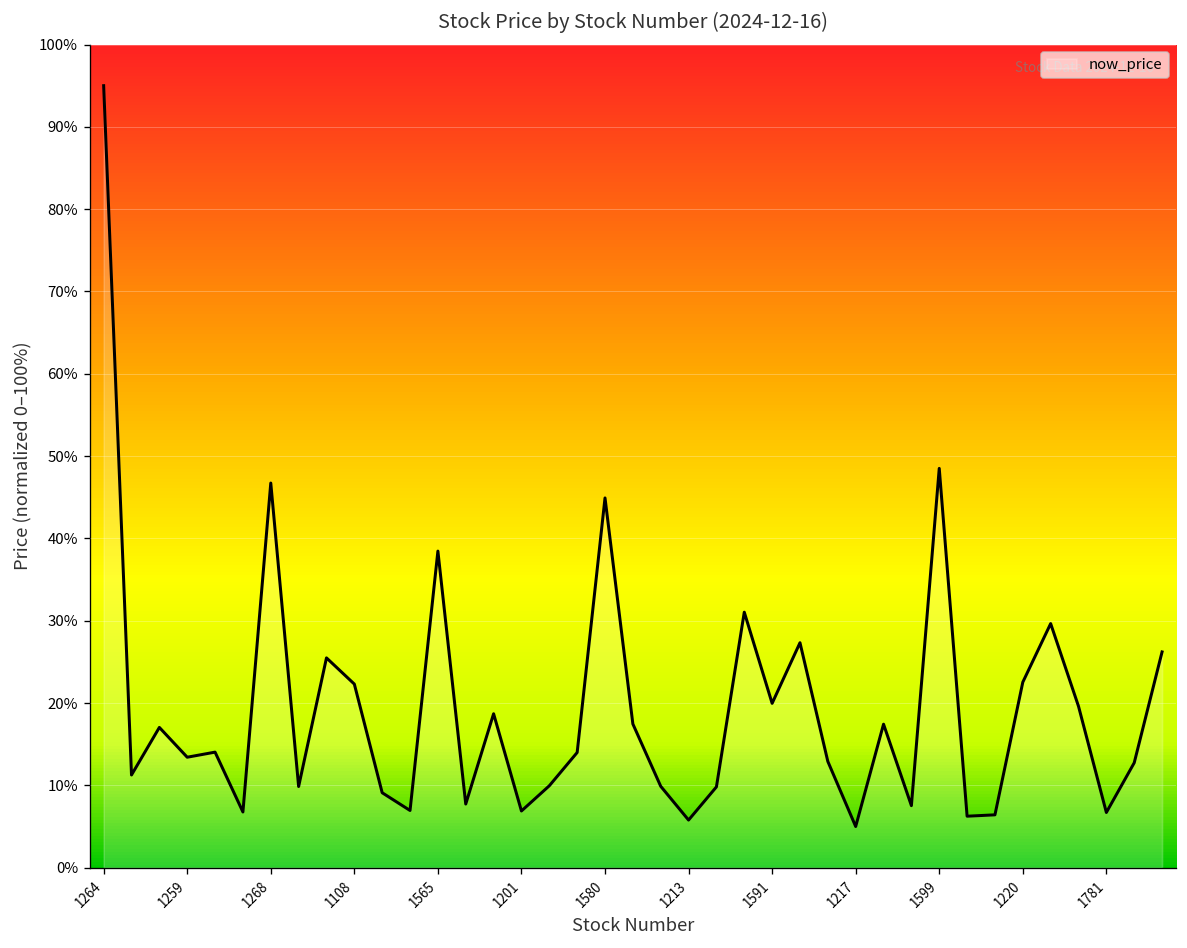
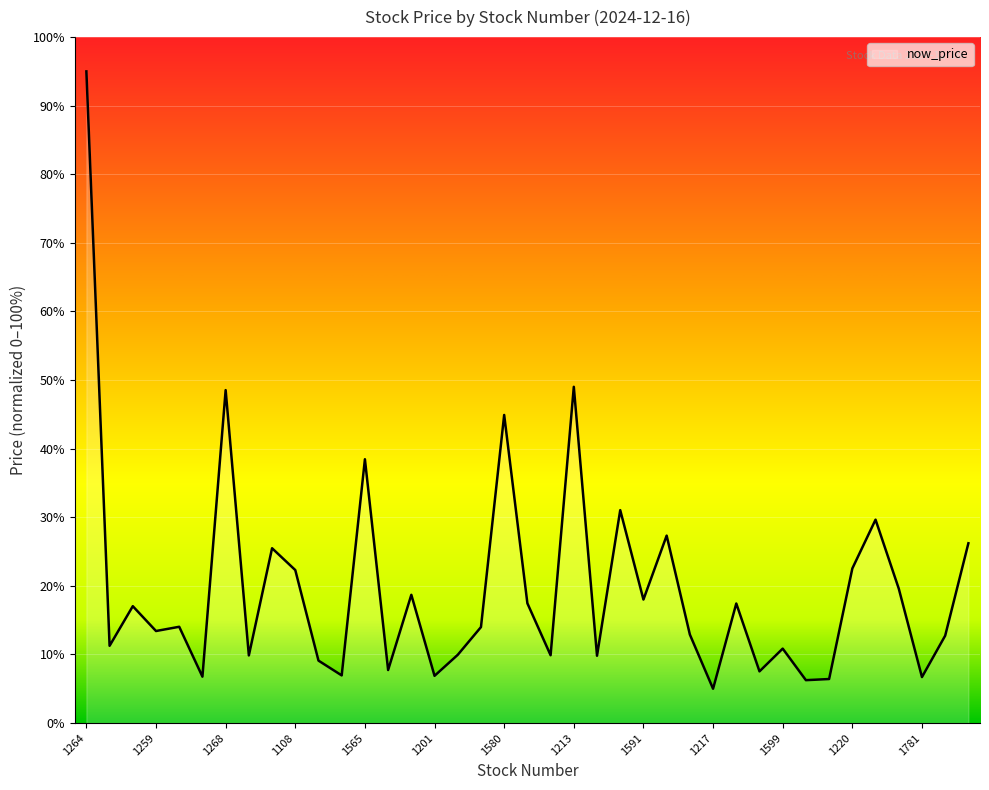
  {
    "1264": "95%",
    "1259": "13%",
-   "1268": "47%",
+   "1268": "49%",
    "1108": "22%",
    "1565": "38%",
    "1201": "7%",
    "1580": "45%",
-   "1213": "6%",
-   "1591": "20%",
+   "1213": "49%",
+   "1591": "18%",
    "1217": "5%",
-   "1599": "49%",
+   "1599": "11%",
    "1220": "23%",
    "1781": "7%"
  }
